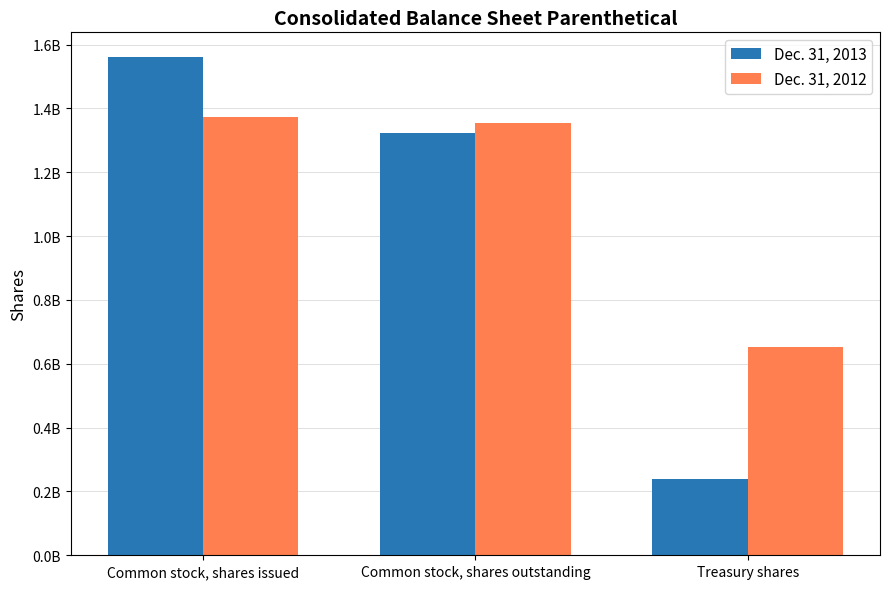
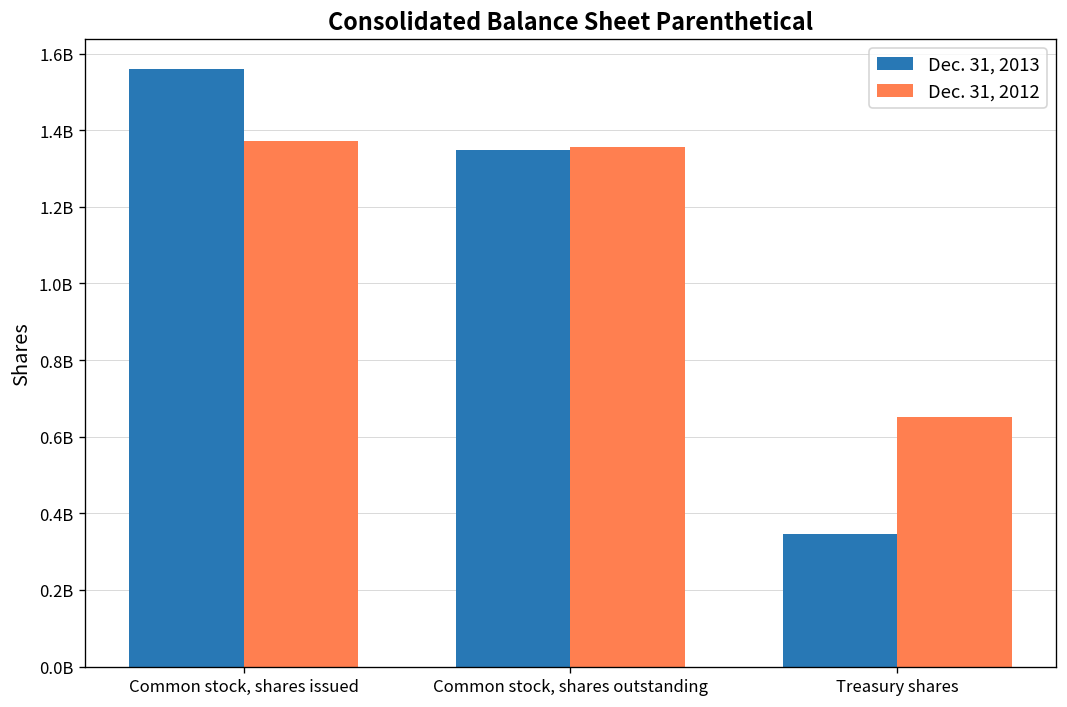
  {
    "Dec. 31, 2013": {
      "Common stock, shares issued": 1560000000,
-     "Common stock, shares outstanding": 1320000000,
-     "Treasury shares": 240000000
+     "Common stock, shares outstanding": 1350000000,
+     "Treasury shares": 350000000
    },
    "Dec. 31, 2012": {
      "Common stock, shares issued": 1370000000,
      "Common stock, shares outstanding": 1360000000,
      "Treasury shares": 650000000
    }
  }
